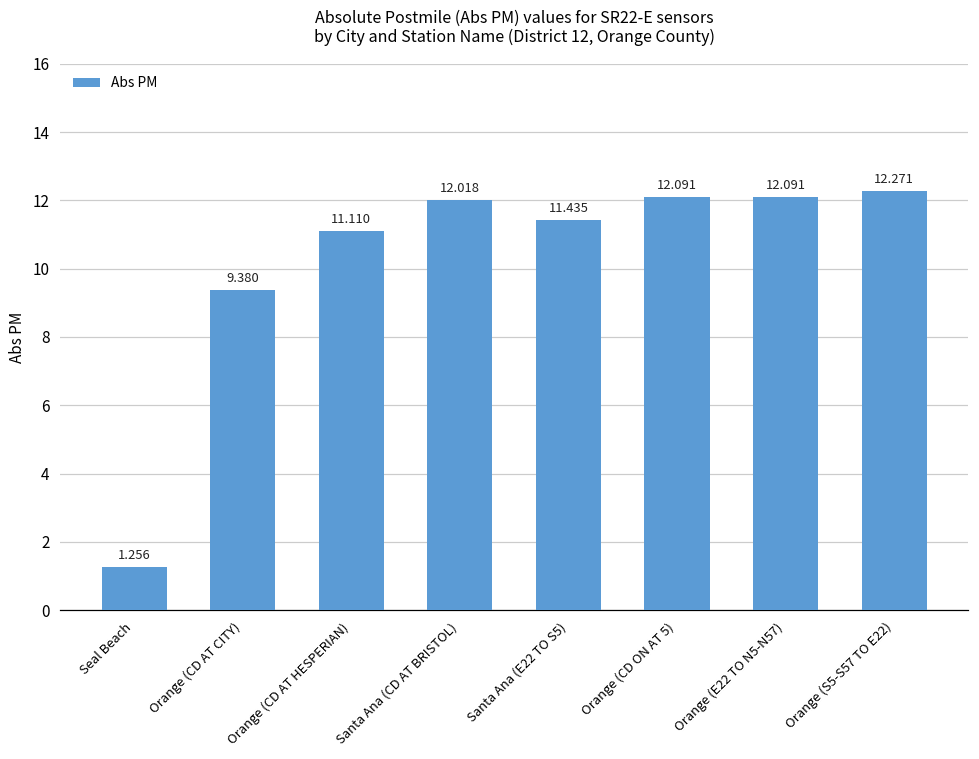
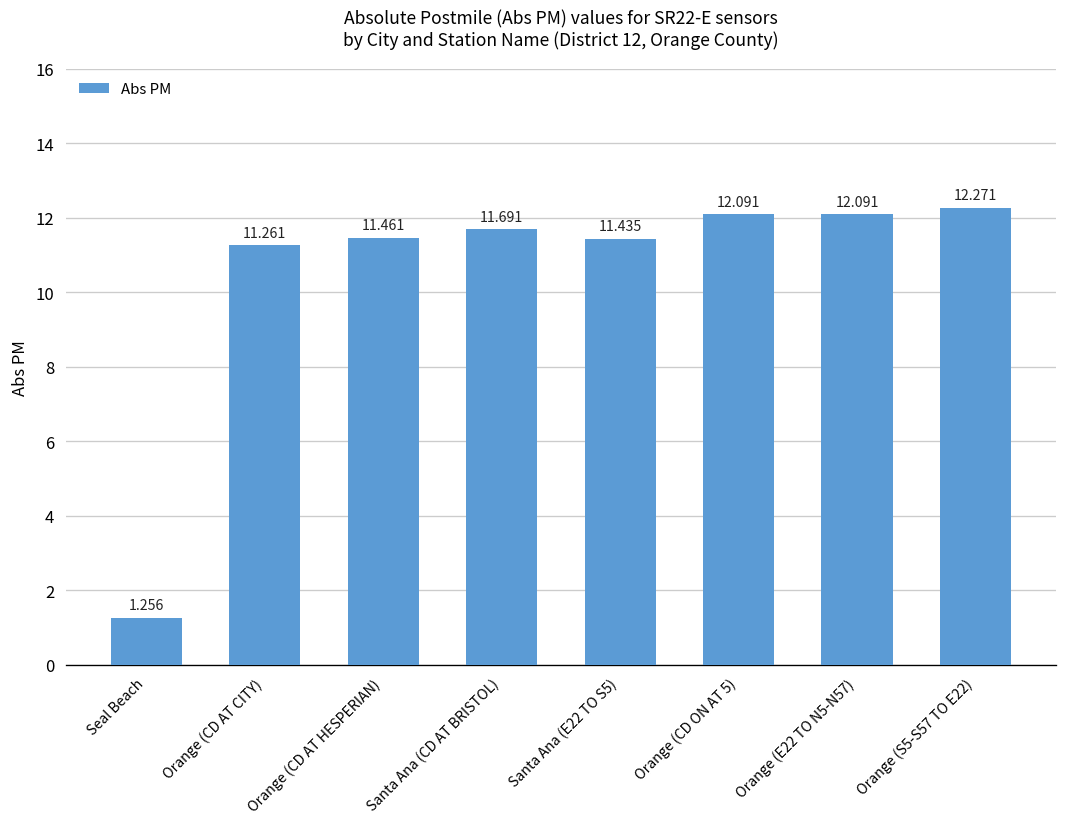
  {
    "Seal Beach": 1.256,
-   "Orange (CD AT CITY)": 9.380,
-   "Orange (CD AT HESPERIAN)": 11.110,
-   "Santa Ana (CD AT BRISTOL)": 12.018,
+   "Orange (CD AT CITY)": 11.261,
+   "Orange (CD AT HESPERIAN)": 11.461,
+   "Santa Ana (CD AT BRISTOL)": 11.691,
    "Santa Ana (E22 TO S5)": 11.435,
    "Orange (CD ON AT 5)": 12.091,
    "Orange (E22 TO N5-N57)": 12.091,
    "Orange (S5-S57 TO E22)": 12.271
  }
